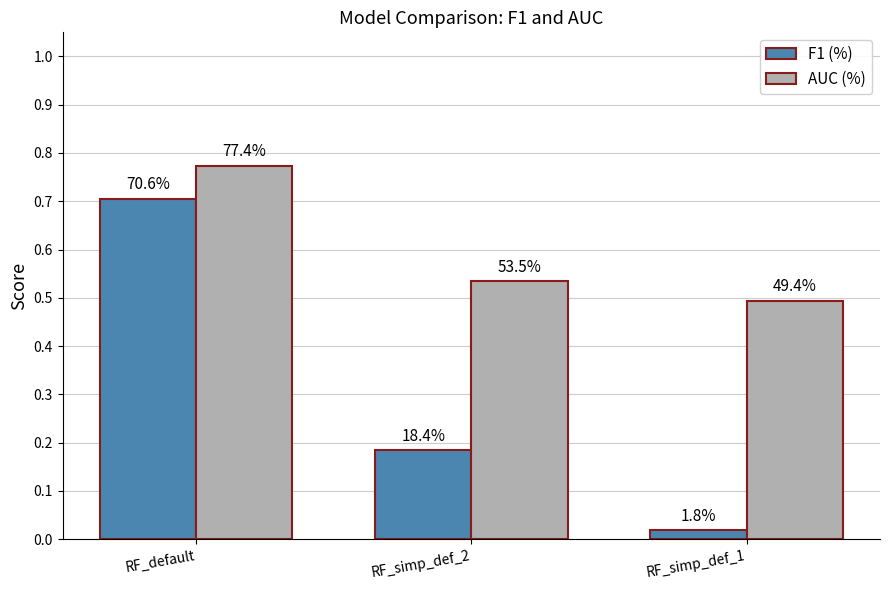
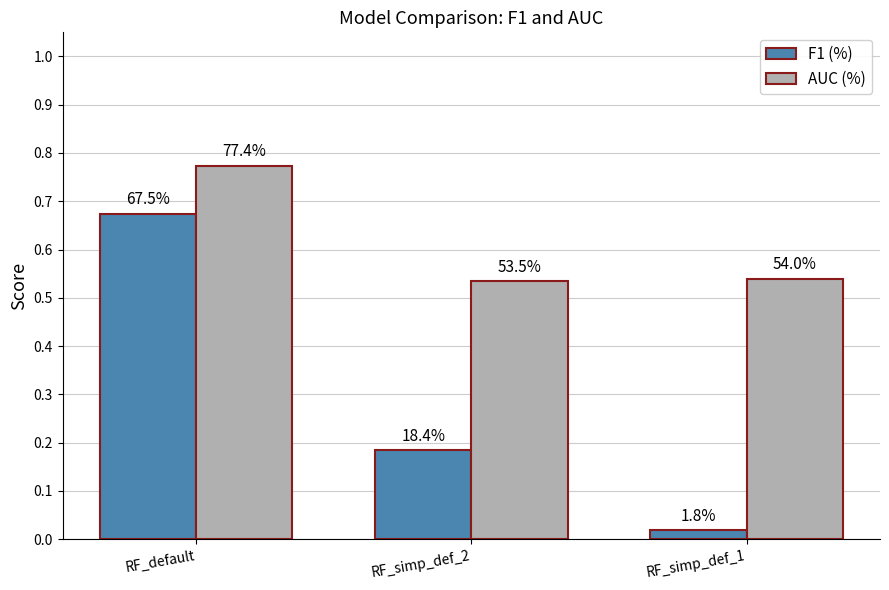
  {
    "F1 (%)": {
-     "RF_default": "70.6%",
+     "RF_default": "67.5%",
      "RF_simp_def_2": "18.4%",
      "RF_simp_def_1": "1.8%"
    },
    "AUC (%)": {
      "RF_default": "77.4%",
      "RF_simp_def_2": "53.5%",
-     "RF_simp_def_1": "49.4%"
+     "RF_simp_def_1": "54.0%"
    }
  }
